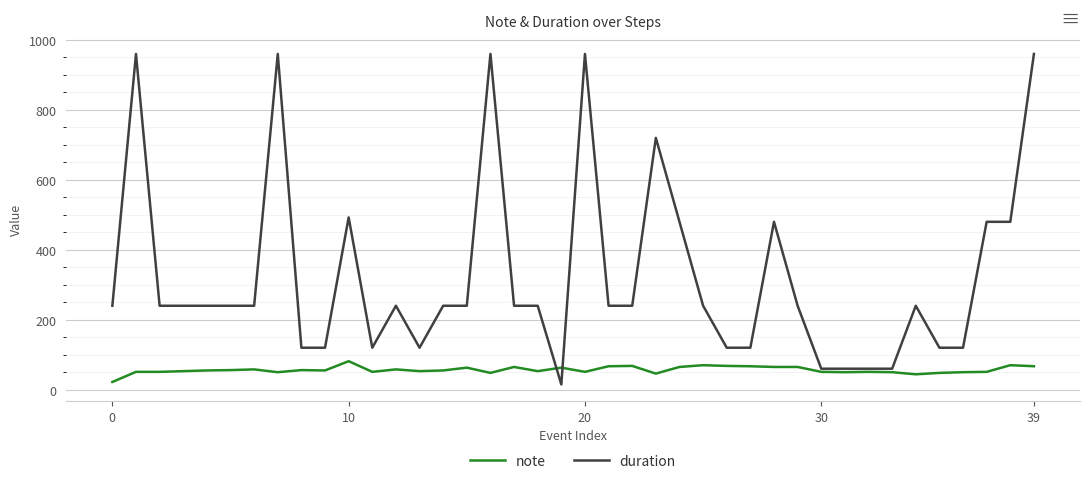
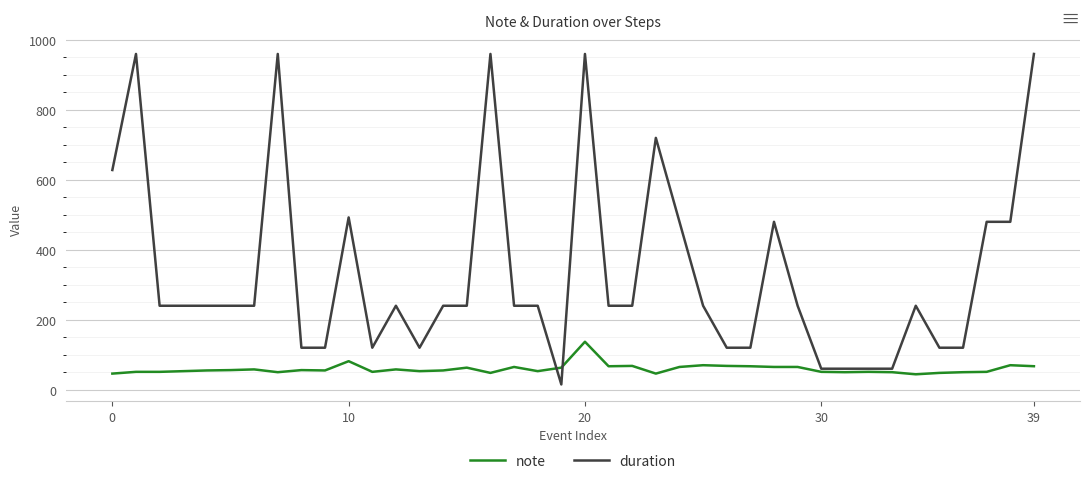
  {
    "note": {
-     "0": 20,
+     "0": 50,
      "10": 80,
-     "20": 50,
+     "20": 140,
      "30": 50,
      "39": 70
    },
    "duration": {
-     "0": 240,
+     "0": 630,
      "10": 490,
      "20": 960,
      "30": 60,
      "39": 960
    }
  }
